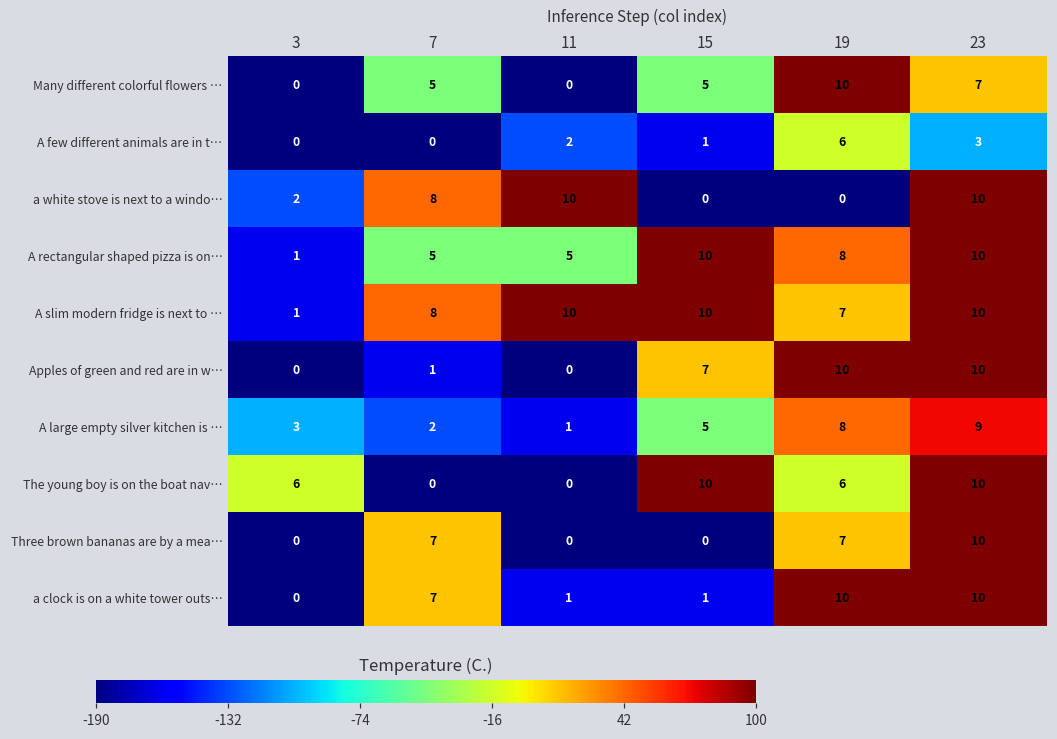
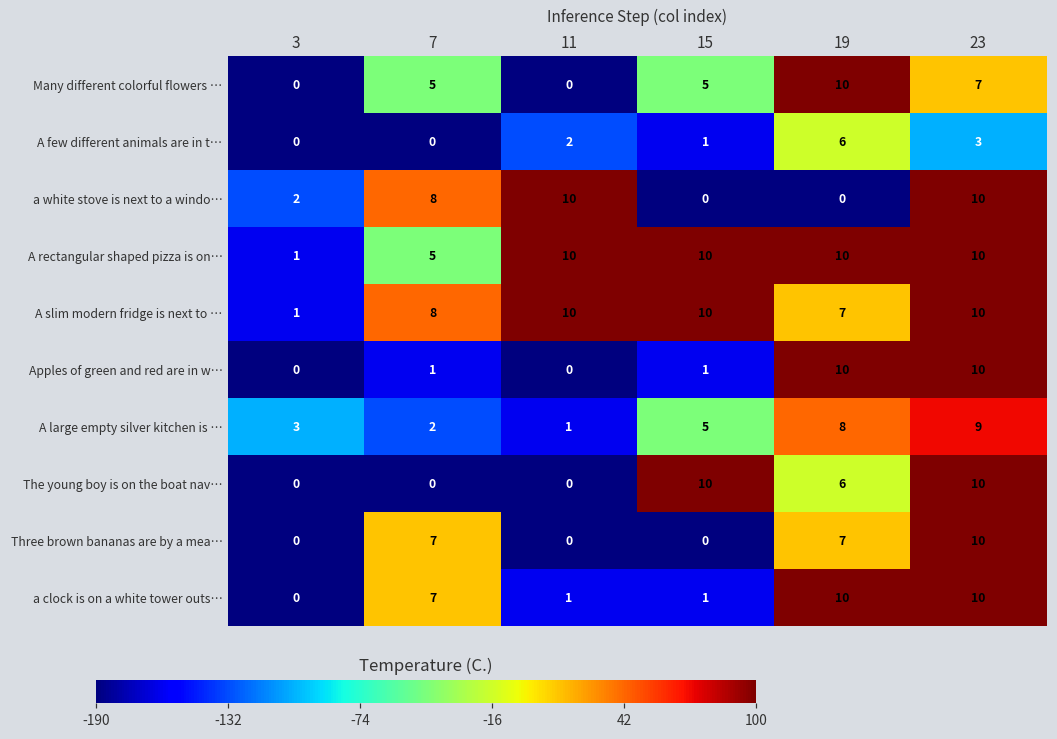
  {
    "Many different colorful flowers …": {
      "3": 0,
      "7": 5,
      "11": 0,
      "15": 5,
      "19": 10,
      "23": 7
    },
    "A few different animals are in t…": {
      "3": 0,
      "7": 0,
      "11": 2,
      "15": 1,
      "19": 6,
      "23": 3
    },
    "a white stove is next to a windo…": {
      "3": 2,
      "7": 8,
      "11": 10,
      "15": 0,
      "19": 0,
      "23": 10
    },
    "A rectangular shaped pizza is on…": {
      "3": 1,
      "7": 5,
-     "11": 5,
+     "11": 10,
      "15": 10,
-     "19": 8,
+     "19": 10,
      "23": 10
    },
    "A slim modern fridge is next to …": {
      "3": 1,
      "7": 8,
      "11": 10,
      "15": 10,
      "19": 7,
      "23": 10
    },
    "Apples of green and red are in w…": {
      "3": 0,
      "7": 1,
      "11": 0,
-     "15": 7,
+     "15": 1,
      "19": 10,
      "23": 10
    },
    "A large empty silver kitchen is …": {
      "3": 3,
      "7": 2,
      "11": 1,
      "15": 5,
      "19": 8,
      "23": 9
    },
    "The young boy is on the boat nav…": {
-     "3": 6,
+     "3": 0,
      "7": 0,
      "11": 0,
      "15": 10,
      "19": 6,
      "23": 10
    },
    "Three brown bananas are by a mea…": {
      "3": 0,
      "7": 7,
      "11": 0,
      "15": 0,
      "19": 7,
      "23": 10
    },
    "a clock is on a white tower outs…": {
      "3": 0,
      "7": 7,
      "11": 1,
      "15": 1,
      "19": 10,
      "23": 10
    }
  }
